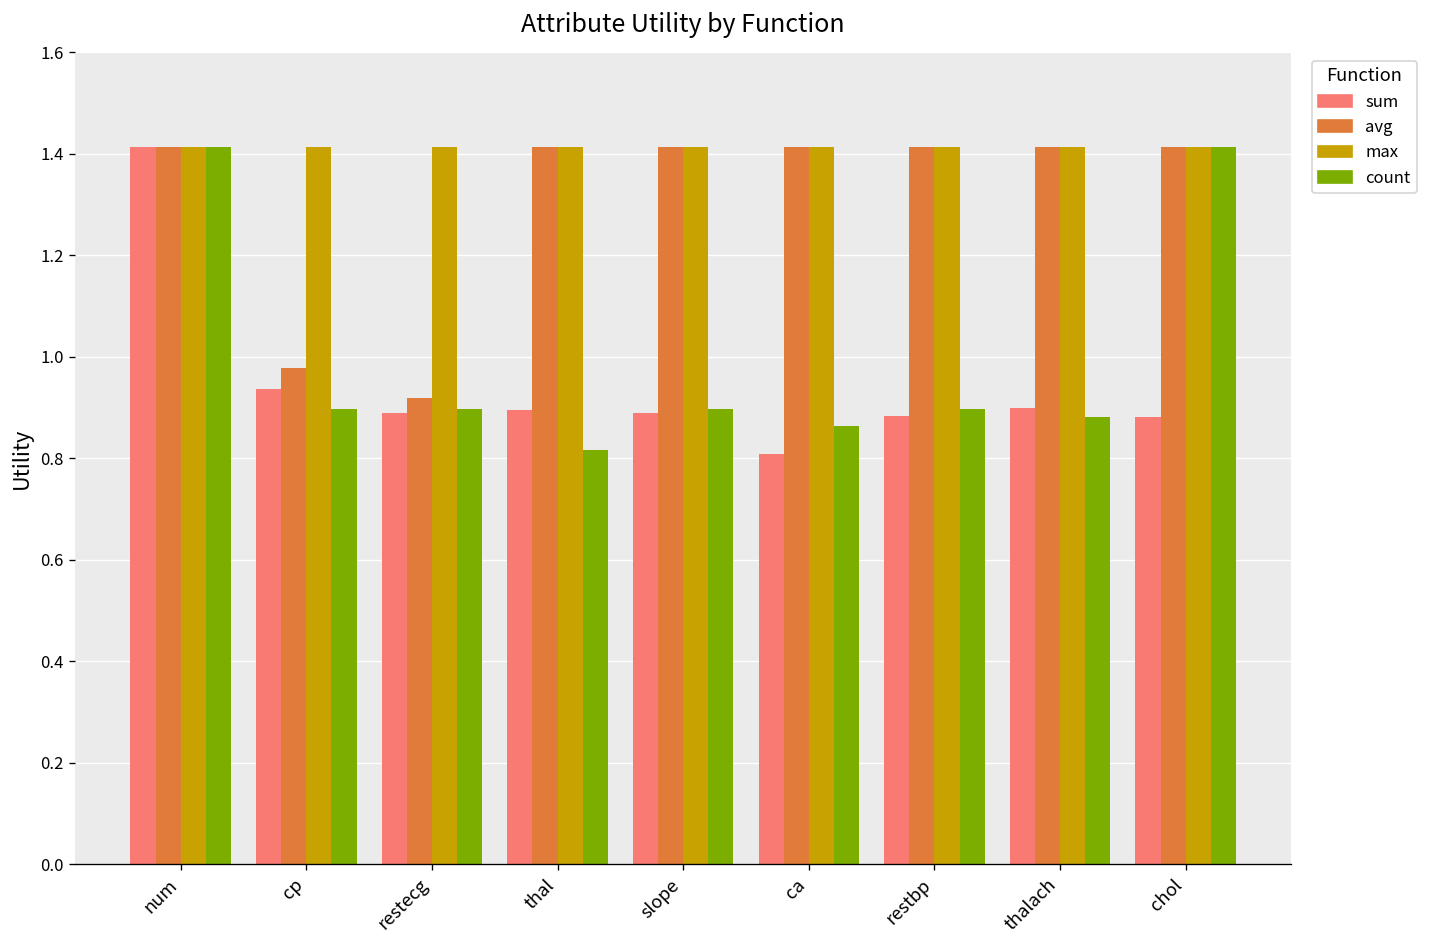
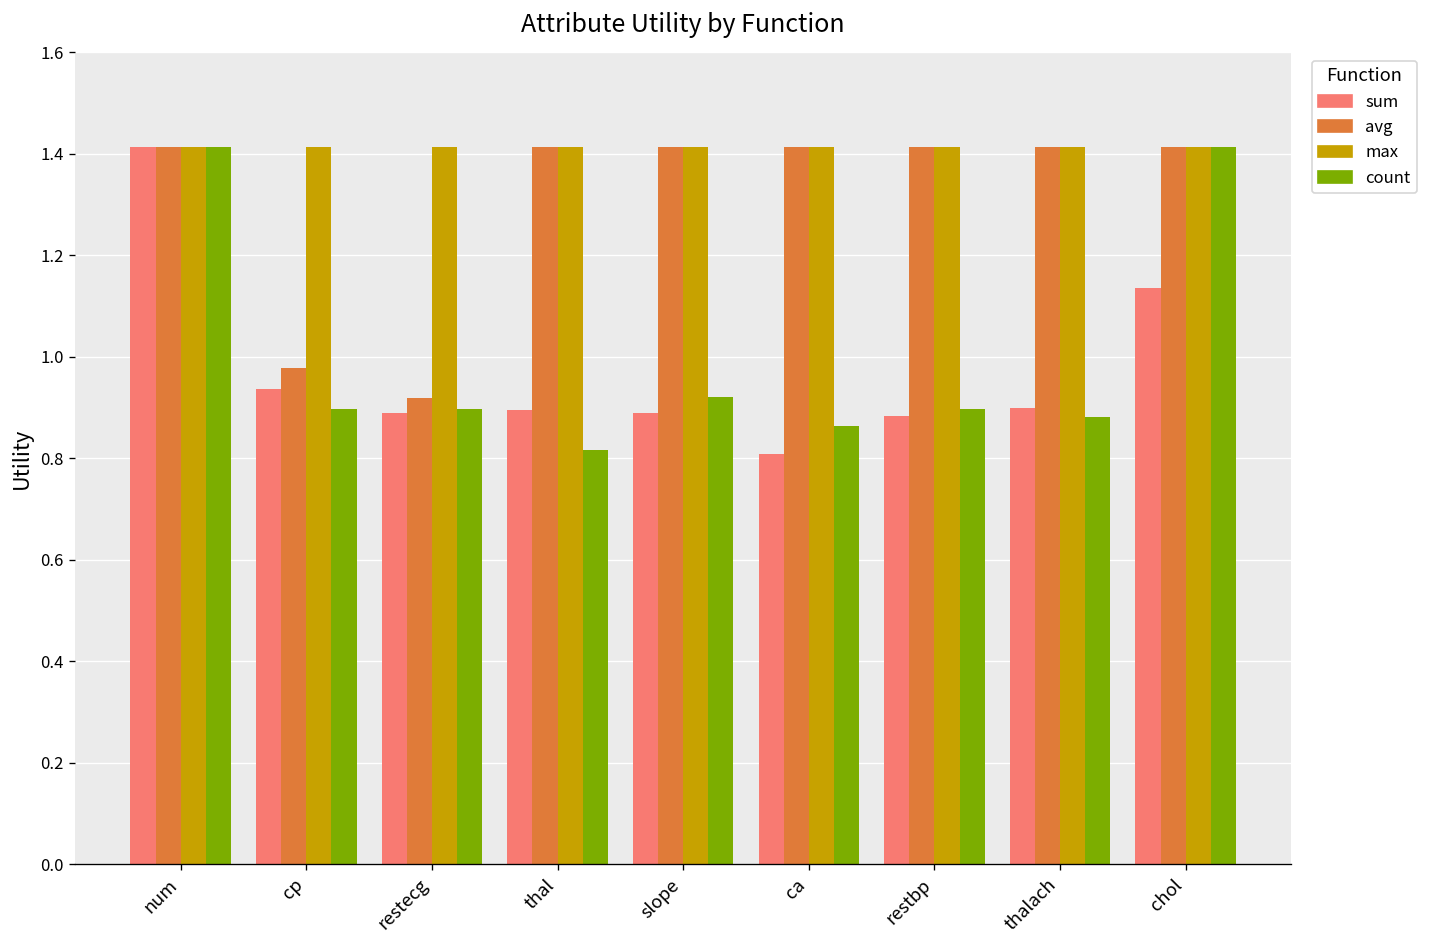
  {
    "sum": {
      "num": 1.41,
      "cp": 0.94,
      "restecg": 0.89,
      "thal": 0.90,
      "slope": 0.89,
      "ca": 0.81,
      "restbp": 0.88,
      "thalach": 0.90,
-     "chol": 0.88
+     "chol": 1.14
    },
    "avg": {
      "num": 1.41,
      "cp": 0.98,
      "restecg": 0.92,
      "thal": 1.41,
      "slope": 1.41,
      "ca": 1.41,
      "restbp": 1.41,
      "thalach": 1.41,
      "chol": 1.41
    },
    "max": {
      "num": 1.41,
      "cp": 1.41,
      "restecg": 1.41,
      "thal": 1.41,
      "slope": 1.41,
      "ca": 1.41,
      "restbp": 1.41,
      "thalach": 1.41,
      "chol": 1.41
    },
    "count": {
      "num": 1.41,
      "cp": 0.90,
      "restecg": 0.90,
      "thal": 0.82,
-     "slope": 0.90,
+     "slope": 0.92,
      "ca": 0.86,
      "restbp": 0.90,
      "thalach": 0.88,
      "chol": 1.41
    }
  }
